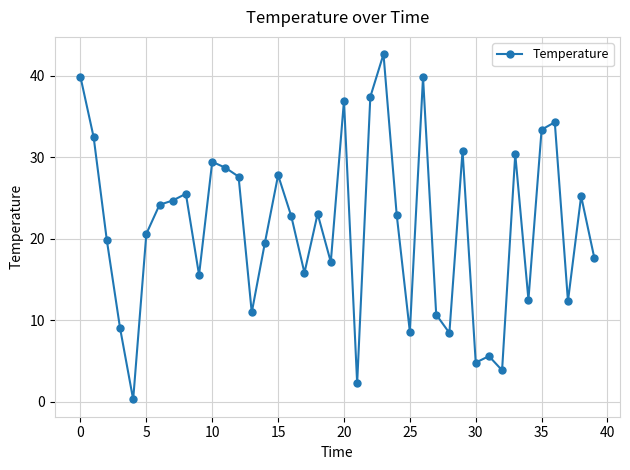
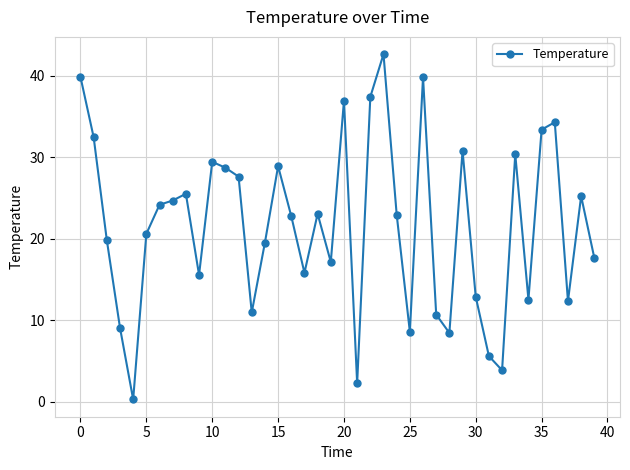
  {
    "0": 40,
    "5": 21,
    "10": 29,
-   "15": 28,
+   "15": 29,
    "20": 37,
    "25": 9,
-   "30": 5,
+   "30": 13,
    "35": 33
  }
